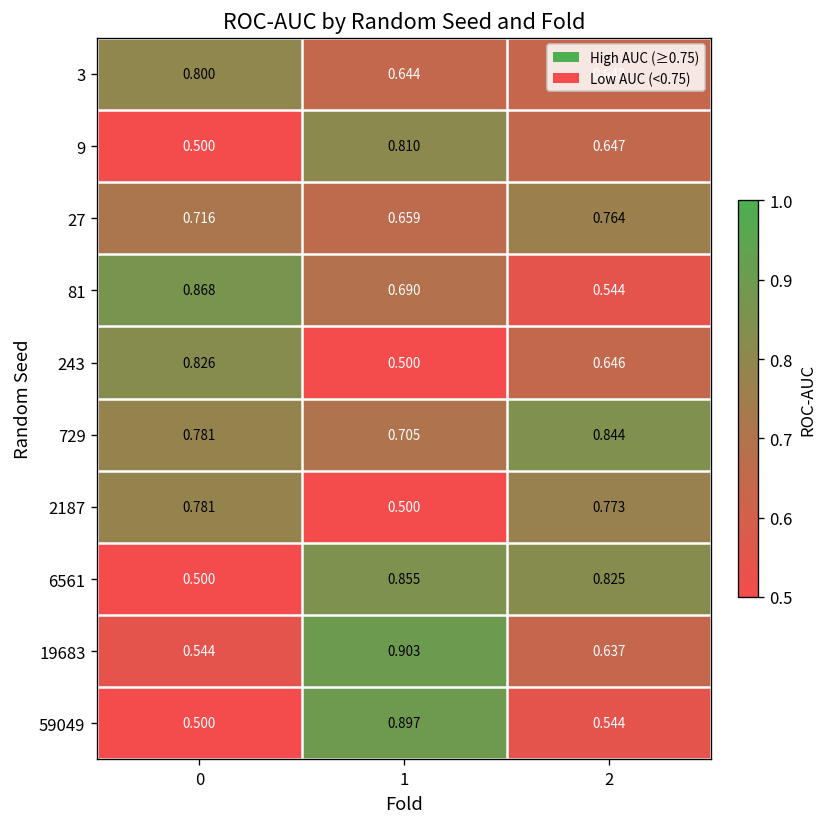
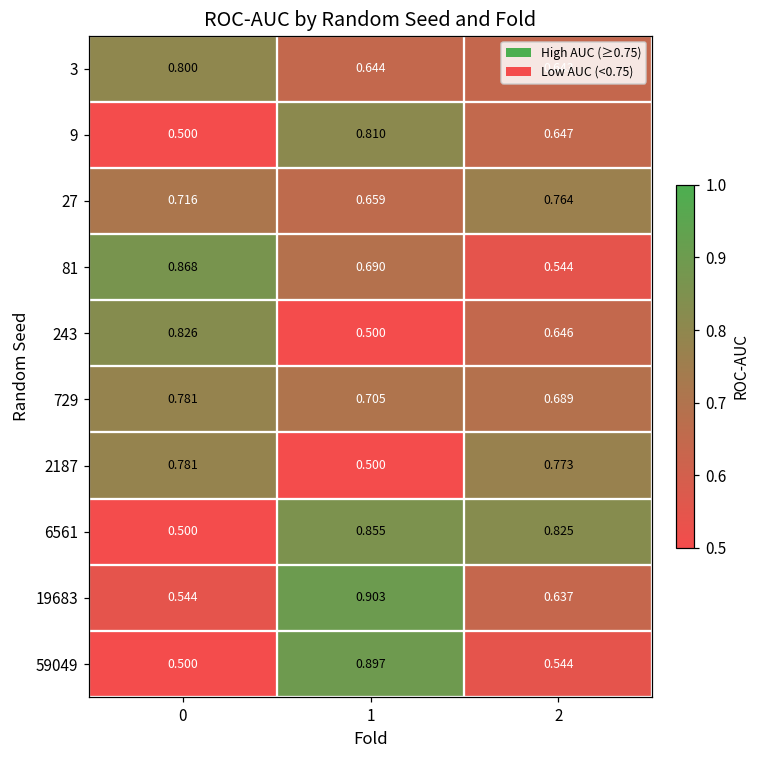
  {
    "3": {
      "0": 0.800,
      "1": 0.644
    },
    "9": {
      "0": 0.500,
      "1": 0.810,
      "2": 0.647
    },
    "27": {
      "0": 0.716,
      "1": 0.659,
      "2": 0.764
    },
    "81": {
      "0": 0.868,
      "1": 0.690,
      "2": 0.544
    },
    "243": {
      "0": 0.826,
      "1": 0.500,
      "2": 0.646
    },
    "729": {
      "0": 0.781,
      "1": 0.705,
-     "2": 0.844
+     "2": 0.689
    },
    "2187": {
      "0": 0.781,
      "1": 0.500,
      "2": 0.773
    },
    "6561": {
      "0": 0.500,
      "1": 0.855,
      "2": 0.825
    },
    "19683": {
      "0": 0.544,
      "1": 0.903,
      "2": 0.637
    },
    "59049": {
      "0": 0.500,
      "1": 0.897,
      "2": 0.544
    }
  }
